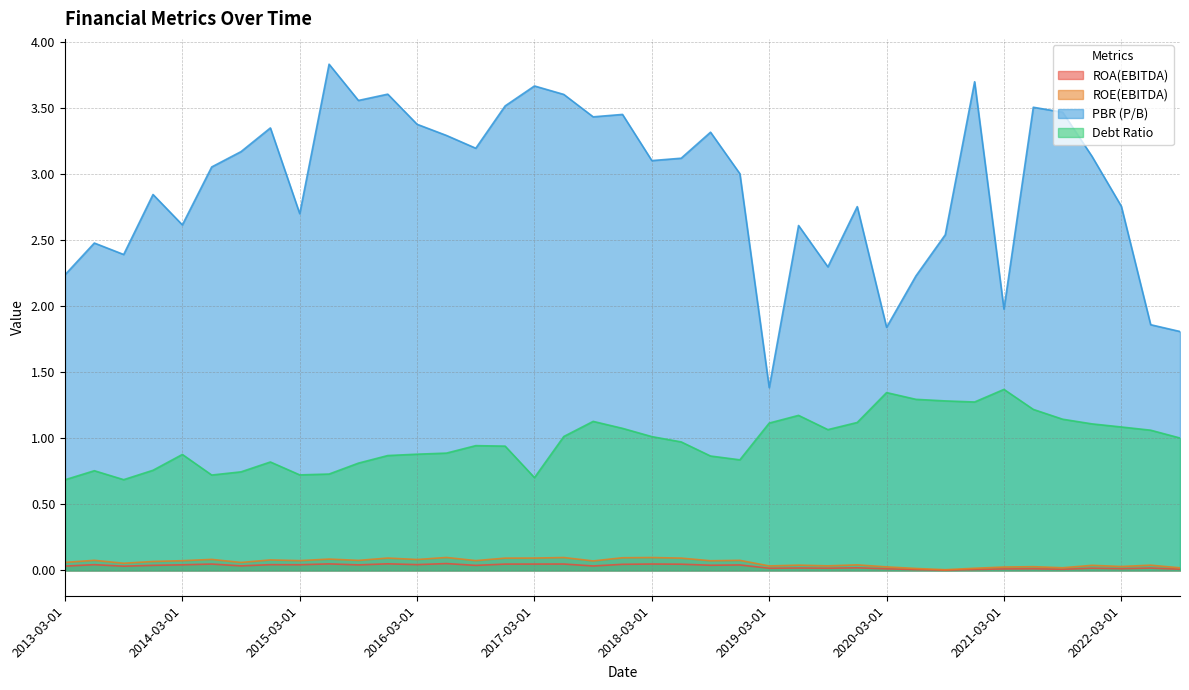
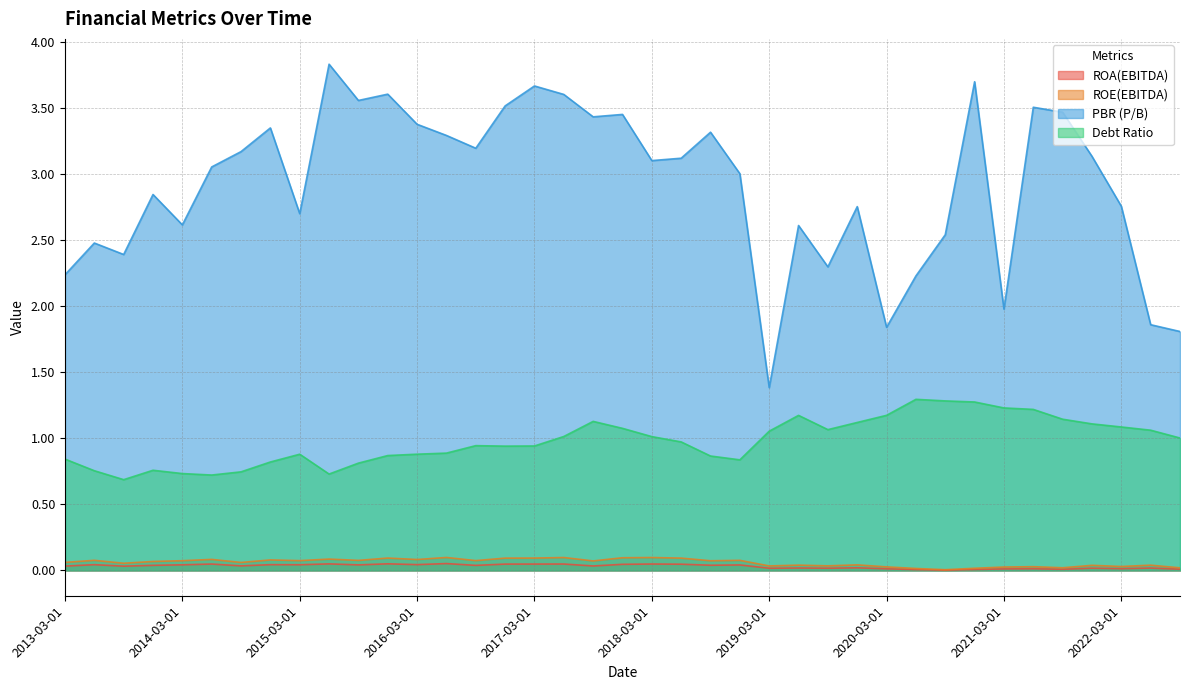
  {
    "PBR (P/B)": {
      "2013-03-01": 2.24,
      "2014-03-01": 2.62,
      "2015-03-01": 2.70,
      "2016-03-01": 3.38,
      "2017-03-01": 3.67,
      "2018-03-01": 3.10,
      "2019-03-01": 1.38,
      "2020-03-01": 1.84,
      "2021-03-01": 1.98,
      "2022-03-01": 2.76
    },
    "Debt Ratio": {
-     "2013-03-01": 0.69,
-     "2014-03-01": 0.88,
-     "2015-03-01": 0.72,
+     "2013-03-01": 0.84,
+     "2014-03-01": 0.73,
+     "2015-03-01": 0.88,
      "2016-03-01": 0.88,
-     "2017-03-01": 0.70,
+     "2017-03-01": 0.94,
      "2018-03-01": 1.01,
-     "2019-03-01": 1.12,
-     "2020-03-01": 1.35,
-     "2021-03-01": 1.37,
+     "2019-03-01": 1.05,
+     "2020-03-01": 1.17,
+     "2021-03-01": 1.23,
      "2022-03-01": 1.09
    }
  }
